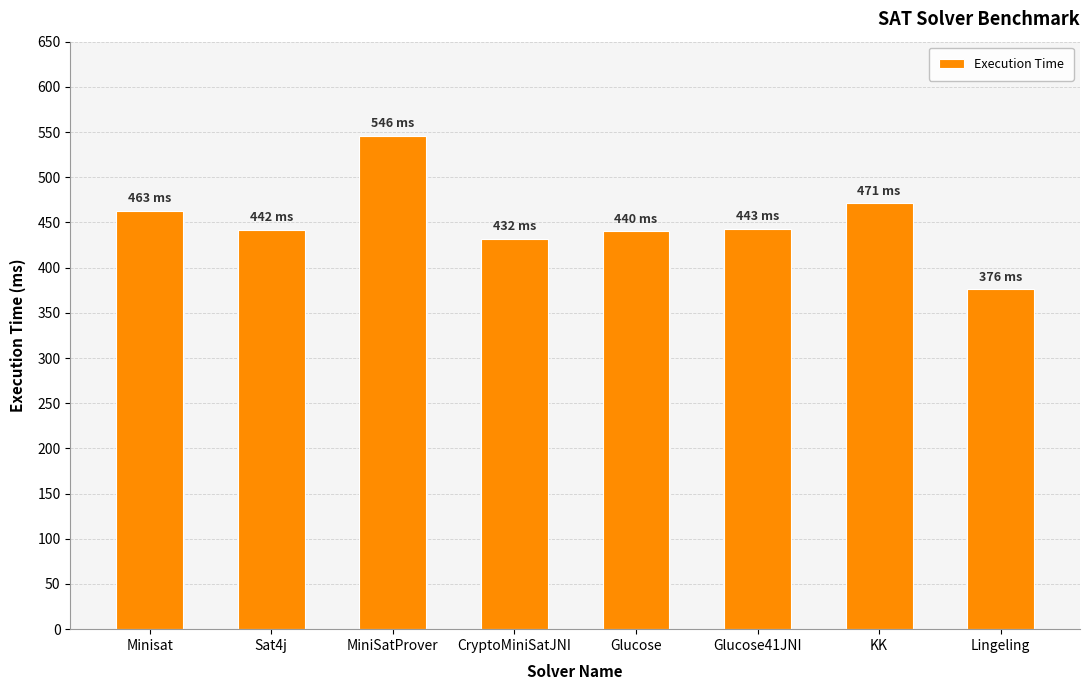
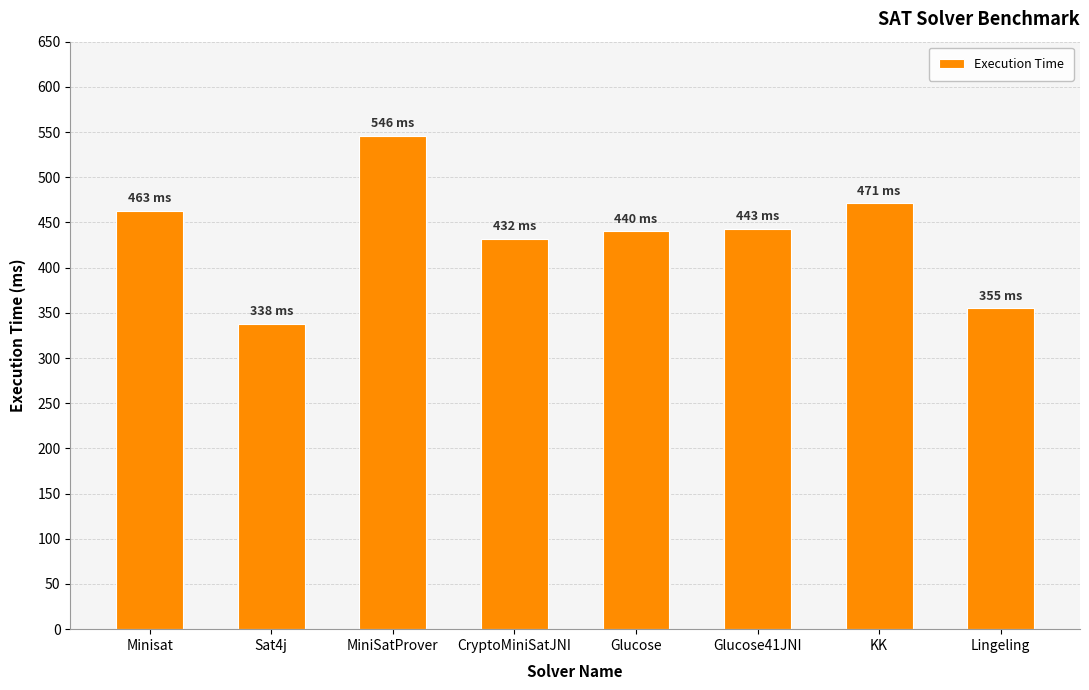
  {
    "Minisat": 463,
-   "Sat4j": 442,
+   "Sat4j": 338,
    "MiniSatProver": 546,
    "CryptoMiniSatJNI": 432,
    "Glucose": 440,
    "Glucose41JNI": 443,
    "KK": 471,
-   "Lingeling": 376
+   "Lingeling": 355
  }
